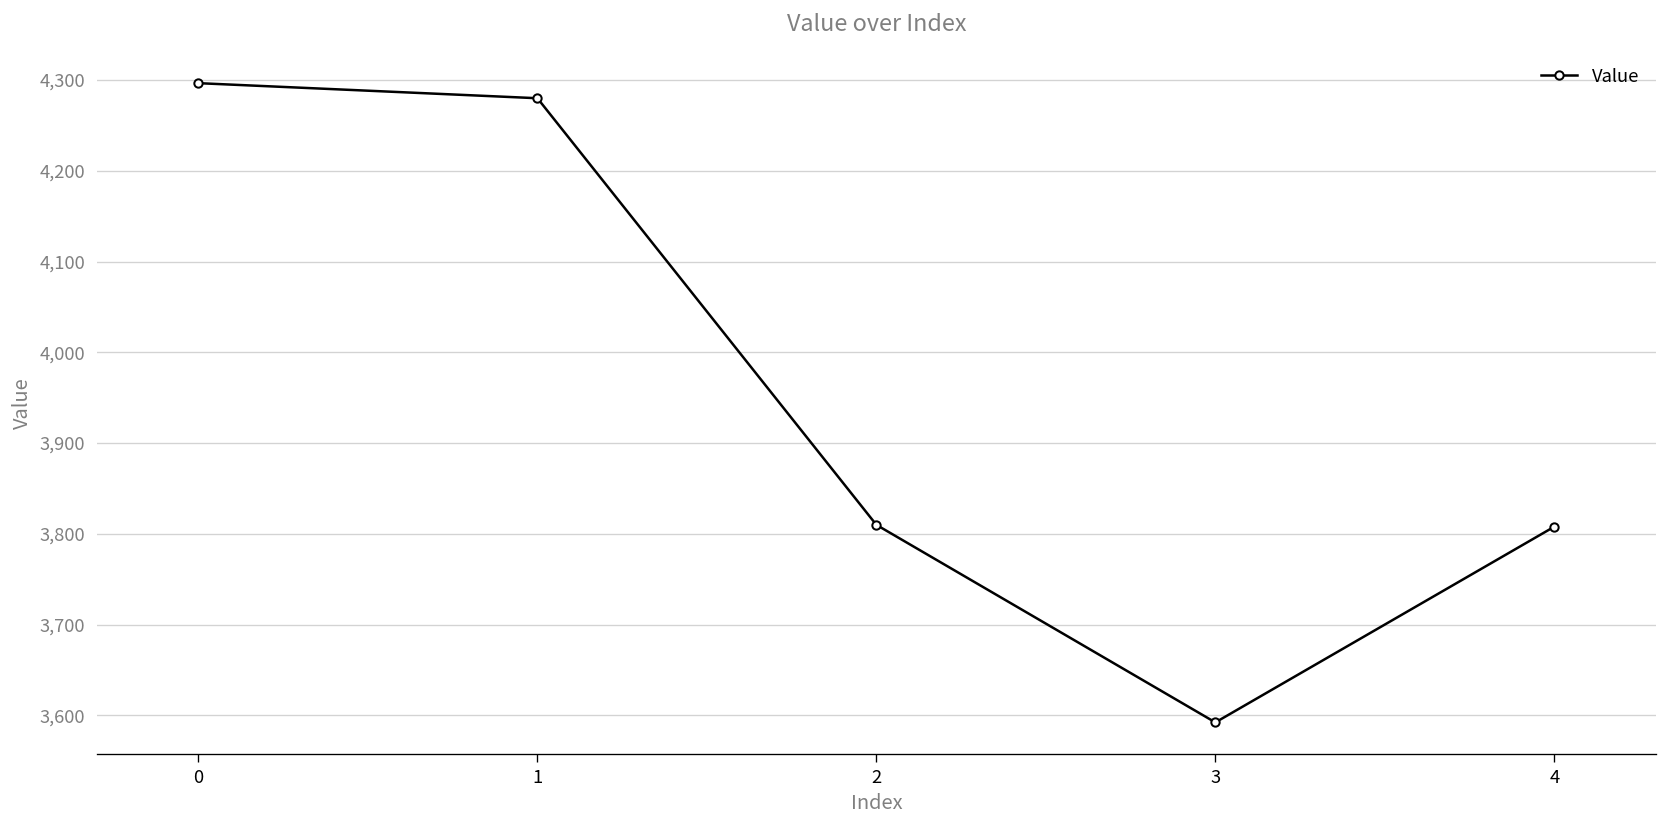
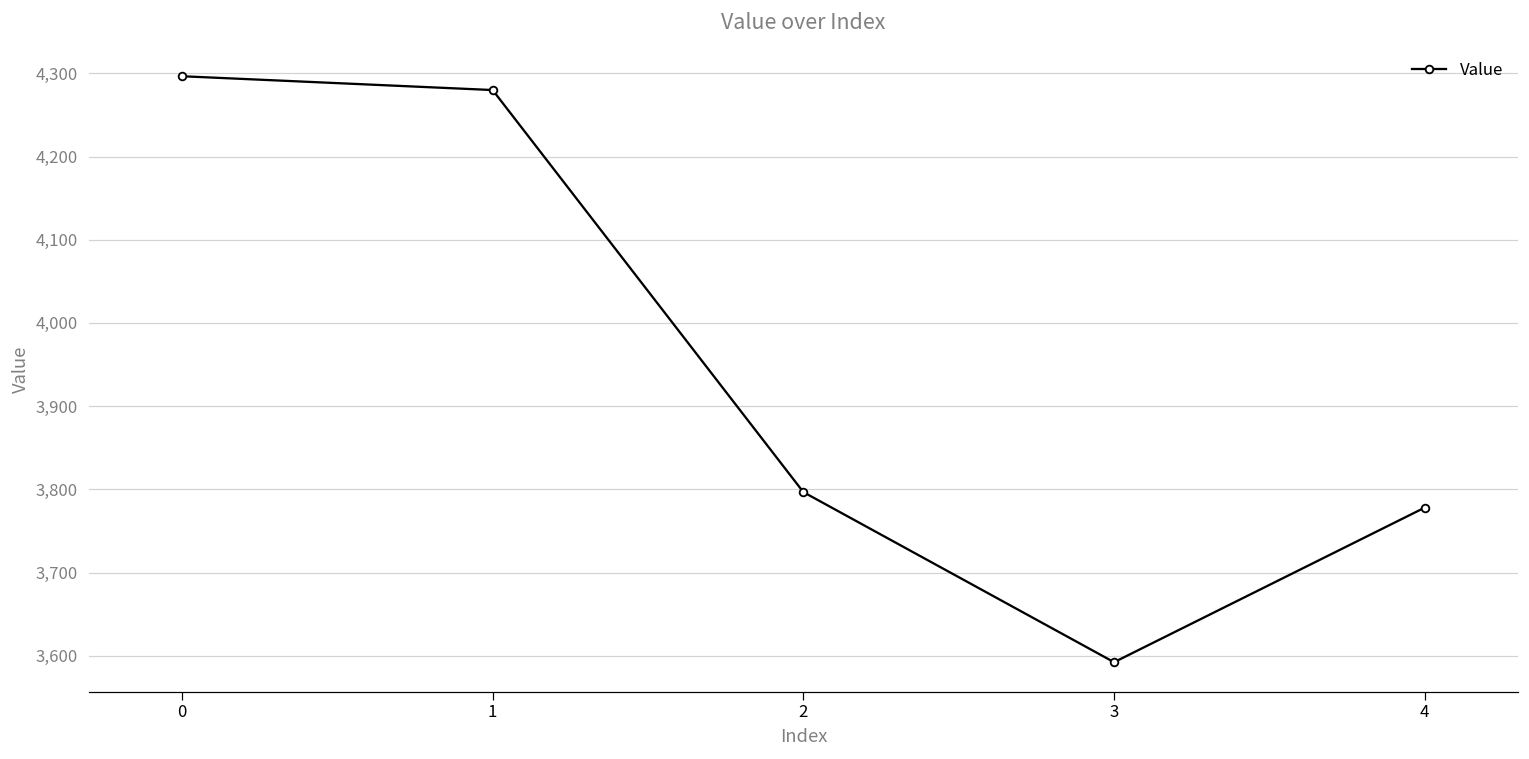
  {
    "0": "4,300",
    "1": "4,280",
-   "2": "3,810",
+   "2": "3,800",
    "3": "3,590",
-   "4": "3,810"
+   "4": "3,780"
  }
